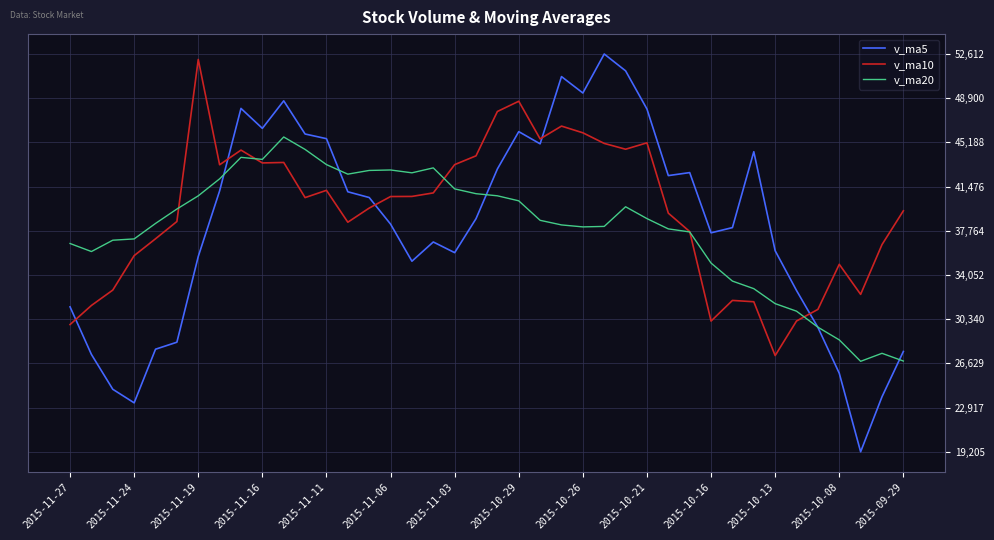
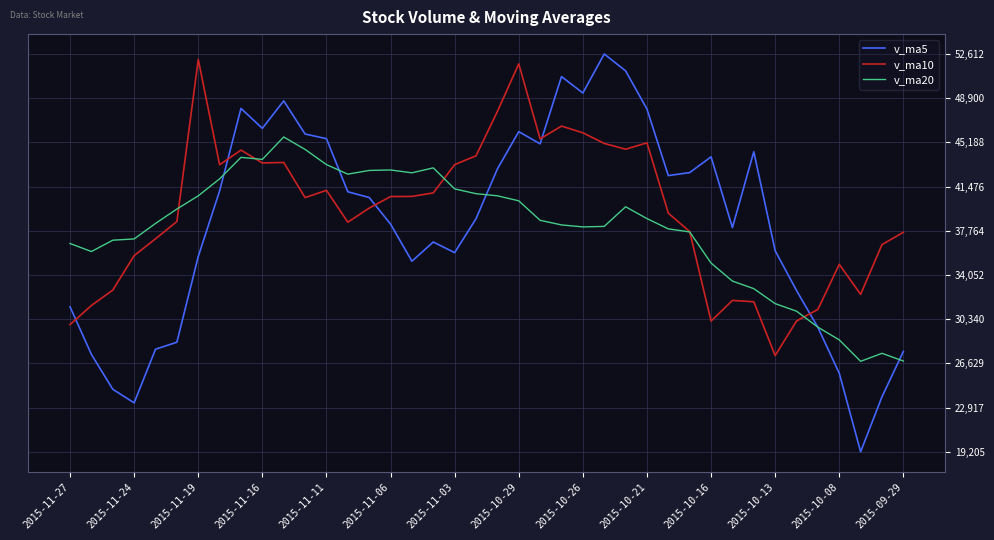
  {
    "v_ma5": {
      "2015-11-27": "31,400",
      "2015-11-24": "23,300",
      "2015-11-19": "35,600",
      "2015-11-16": "46,400",
      "2015-11-11": "45,500",
      "2015-11-06": "38,300",
      "2015-11-03": "35,900",
      "2015-10-29": "46,100",
      "2015-10-26": "49,300",
      "2015-10-21": "48,000",
-     "2015-10-16": "37,600",
+     "2015-10-16": "44,000",
      "2015-10-13": "36,100",
      "2015-10-08": "25,800",
      "2015-09-29": "27,600"
    },
    "v_ma10": {
      "2015-11-27": "29,900",
      "2015-11-24": "35,700",
      "2015-11-19": "52,200",
      "2015-11-16": "43,500",
      "2015-11-11": "41,200",
      "2015-11-06": "40,600",
      "2015-11-03": "43,300",
-     "2015-10-29": "48,600",
+     "2015-10-29": "51,800",
      "2015-10-26": "46,000",
      "2015-10-21": "45,200",
      "2015-10-16": "30,200",
      "2015-10-13": "27,300",
      "2015-10-08": "34,900",
-     "2015-09-29": "39,400"
+     "2015-09-29": "37,600"
    },
    "v_ma20": {
      "2015-11-27": "36,700",
      "2015-11-24": "37,100",
      "2015-11-19": "40,700",
      "2015-11-16": "43,800",
      "2015-11-11": "43,300",
      "2015-11-06": "42,900",
      "2015-11-03": "41,300",
      "2015-10-29": "40,300",
      "2015-10-26": "38,100",
      "2015-10-21": "38,800",
      "2015-10-16": "35,100",
      "2015-10-13": "31,600",
      "2015-10-08": "28,600",
      "2015-09-29": "26,800"
    }
  }
